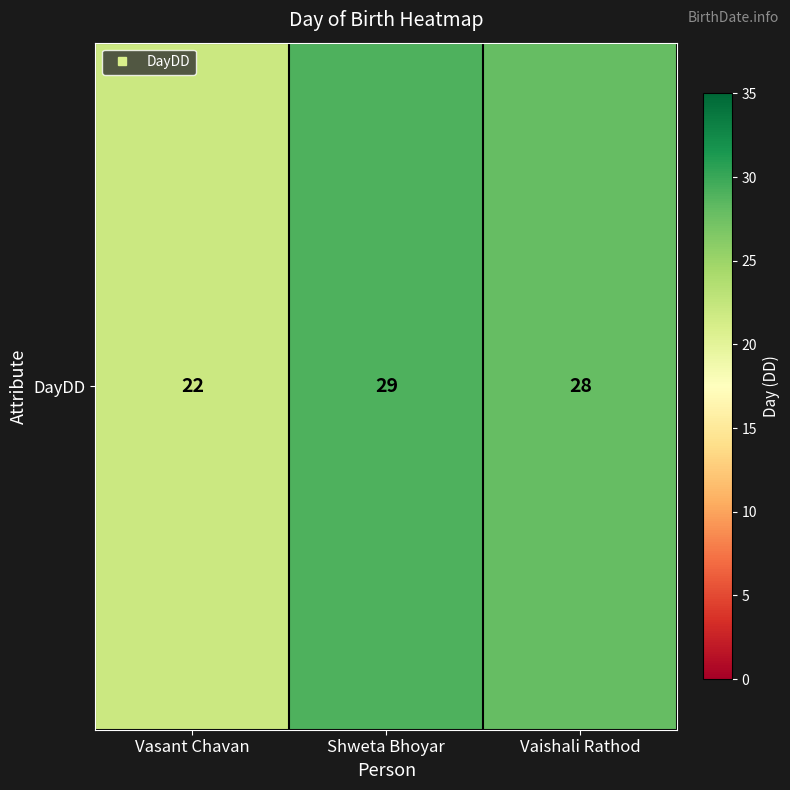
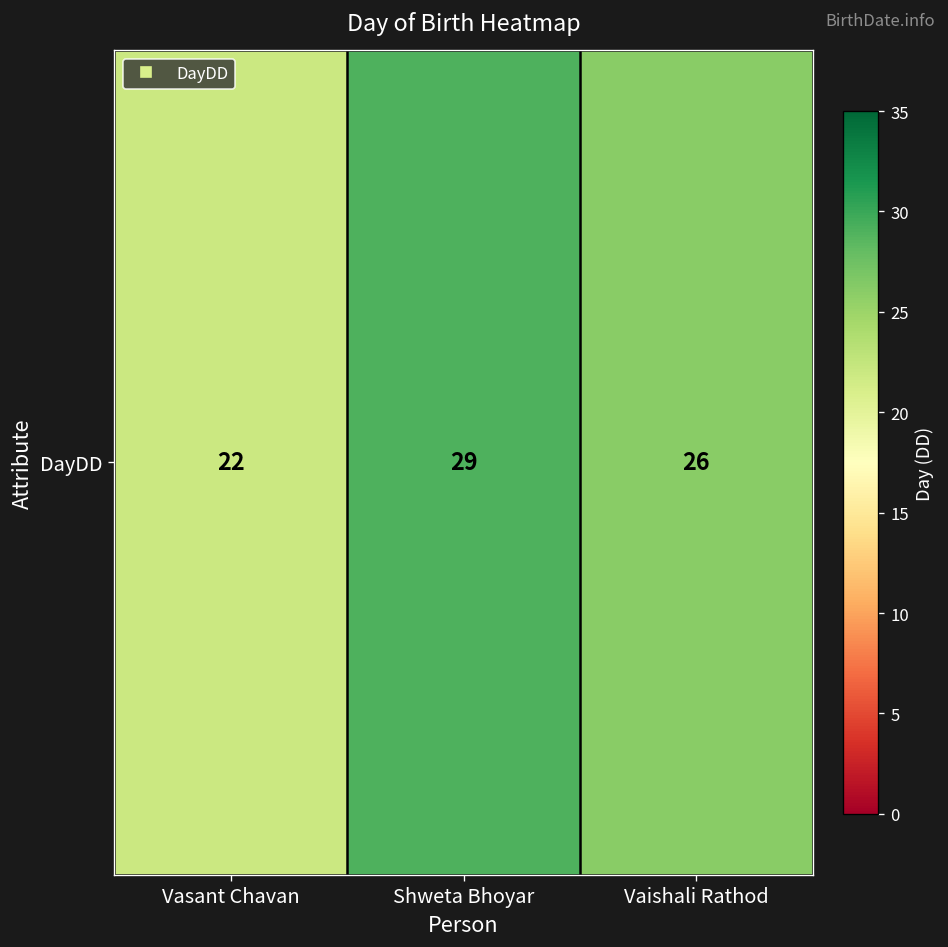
  {
    "DayDD": {
      "Vasant Chavan": 22,
      "Shweta Bhoyar": 29,
-     "Vaishali Rathod": 28
+     "Vaishali Rathod": 26
    }
  }
